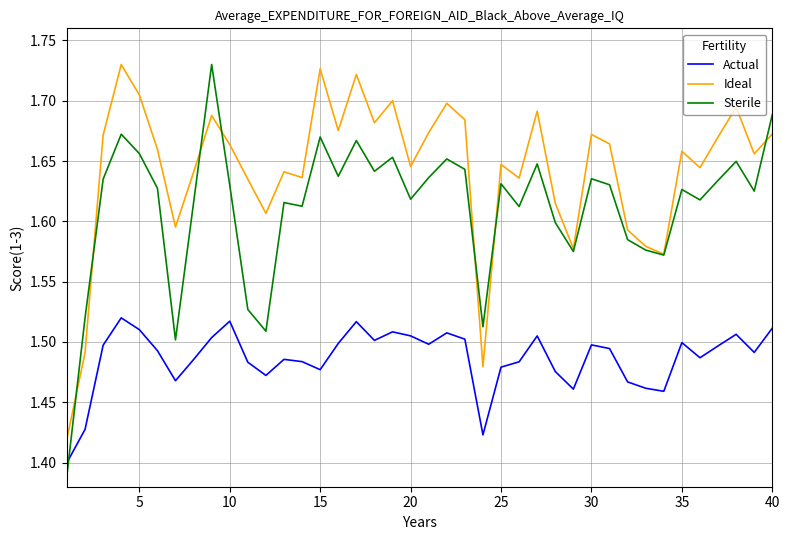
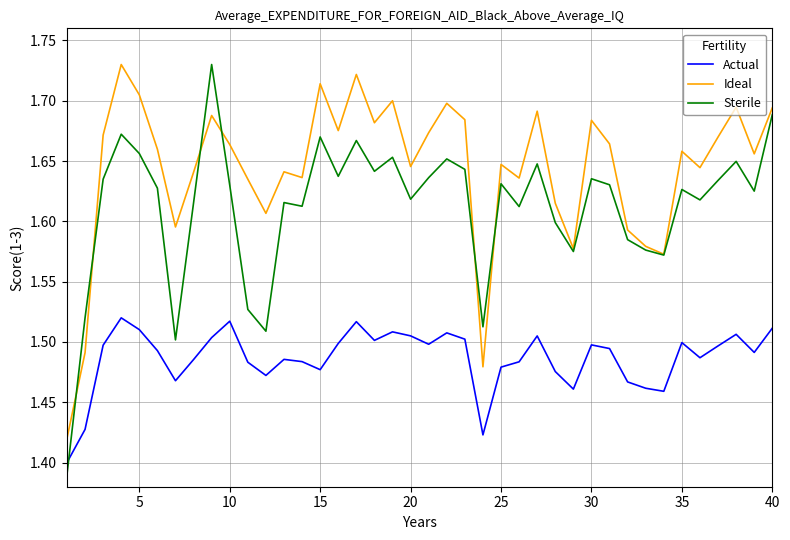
  {
    "Actual": {
      "5": 1.510,
      "10": 1.517,
      "15": 1.477,
      "20": 1.505,
      "25": 1.479,
      "30": 1.498,
      "35": 1.499,
      "40": 1.511
    },
    "Ideal": {
      "5": 1.705,
      "10": 1.664,
-     "15": 1.726,
+     "15": 1.714,
      "20": 1.645,
      "25": 1.647,
-     "30": 1.672,
+     "30": 1.684,
      "35": 1.658,
-     "40": 1.672
+     "40": 1.694
    },
    "Sterile": {
      "5": 1.656,
      "10": 1.630,
      "15": 1.670,
      "20": 1.618,
      "25": 1.631,
      "30": 1.635,
      "35": 1.626,
      "40": 1.688
    }
  }
